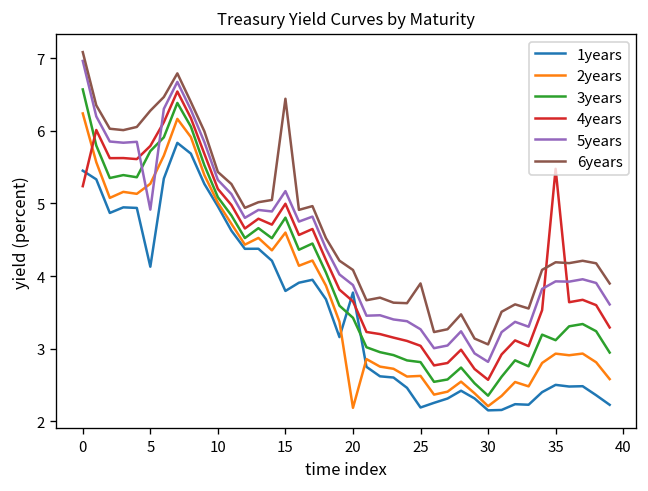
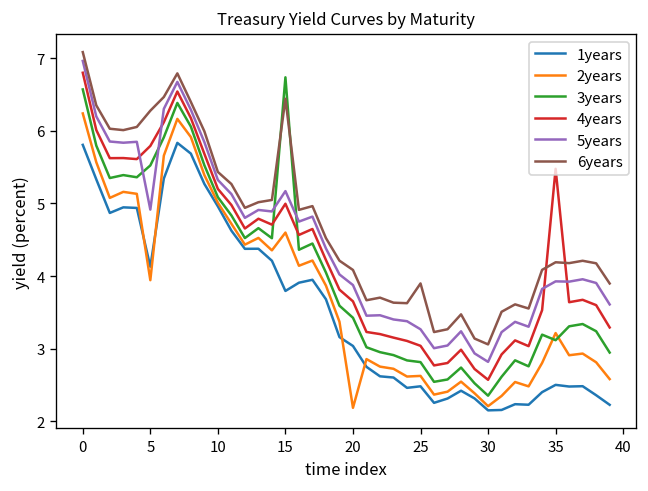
  {
    "1years": {
-     "0": 5.5,
+     "0": 5.8,
      "5": 4.1,
      "10": 5.0,
      "15": 3.8,
-     "20": 3.8,
-     "25": 2.2,
+     "20": 3.0,
+     "25": 2.5,
      "30": 2.2,
      "35": 2.5
    },
    "2years": {
      "0": 6.2,
-     "5": 5.3,
+     "5": 3.9,
      "10": 5.0,
      "15": 4.6,
      "20": 2.2,
      "25": 2.6,
      "30": 2.2,
-     "35": 2.9
+     "35": 3.2
    },
    "3years": {
      "0": 6.6,
-     "5": 5.7,
+     "5": 5.5,
      "10": 5.1,
-     "15": 4.8,
+     "15": 6.7,
      "20": 3.4,
      "25": 2.8,
      "30": 2.4,
      "35": 3.1
    },
    "4years": {
-     "0": 5.2,
+     "0": 6.8,
      "5": 5.8,
      "10": 5.2,
      "15": 5.0,
      "20": 3.7,
      "25": 3.0,
      "30": 2.6
    },
    "5years": {
      "0": 7.0,
      "5": 4.9,
      "10": 5.3,
      "15": 5.2,
      "20": 3.9,
      "25": 3.3,
      "30": 2.8,
      "35": 3.9
    },
    "6years": {
      "0": 7.1,
      "5": 6.3,
      "10": 5.4,
      "15": 6.4,
      "20": 4.1,
      "25": 3.9,
      "30": 3.1,
      "35": 4.2
    }
  }
